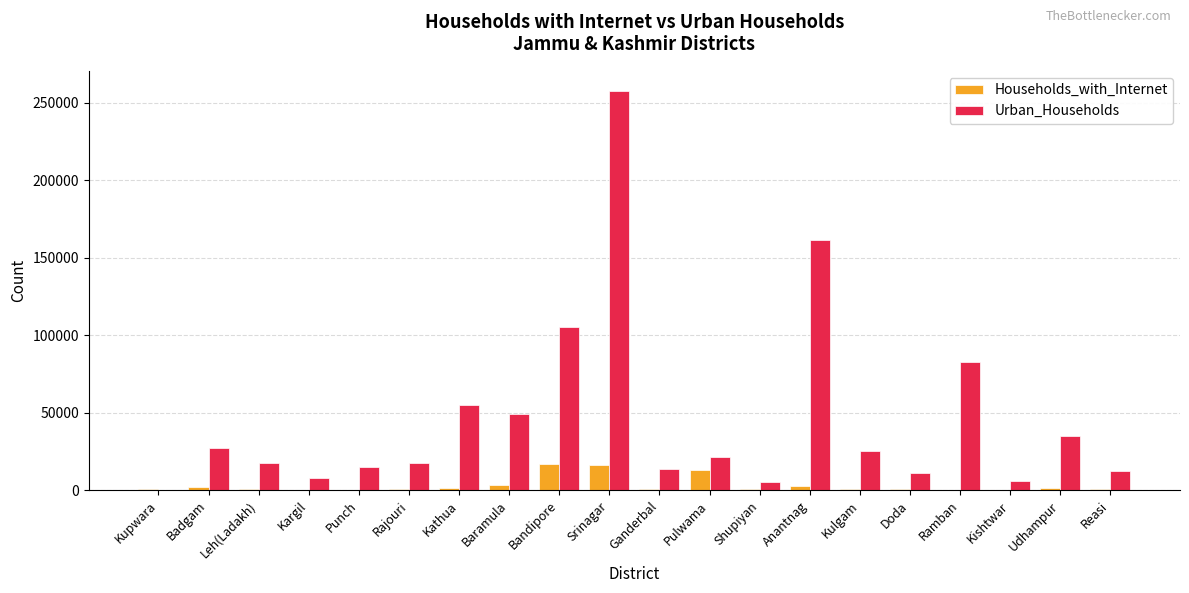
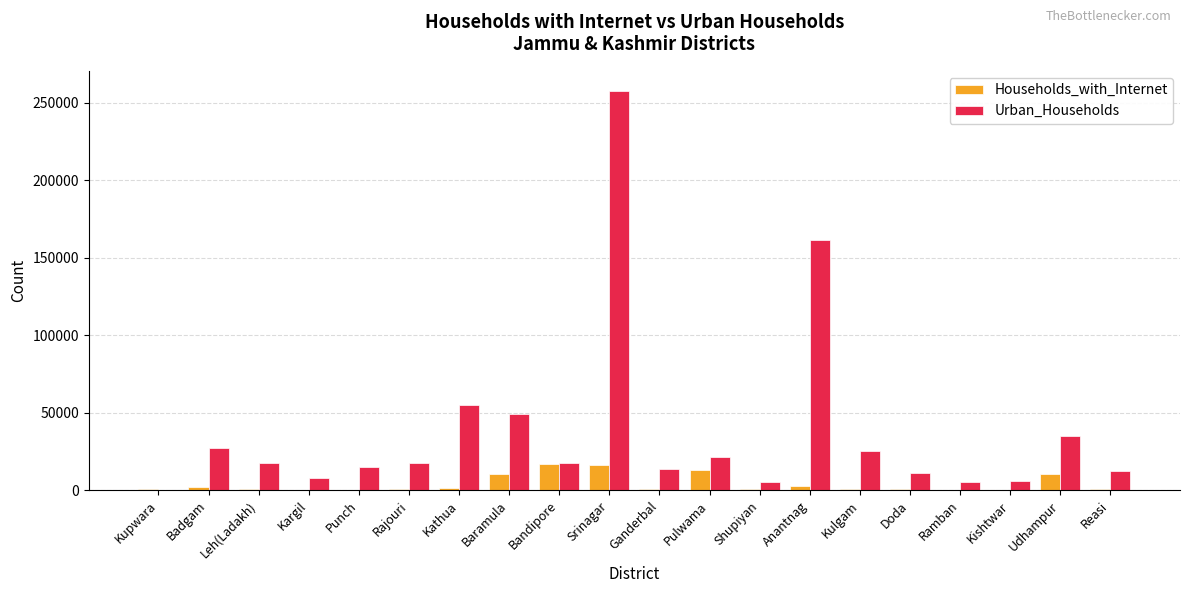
  {
    "Households_with_Internet": {
      "Badgam": 2000,
-     "Baramula": 4000,
+     "Baramula": 10000,
      "Bandipore": 17000,
      "Srinagar": 16000,
      "Pulwama": 13000,
      "Anantnag": 3000,
-     "Udhampur": 1000
+     "Udhampur": 11000
    },
    "Urban_Households": {
      "Kupwara": 0,
      "Badgam": 27000,
      "Leh(Ladakh)": 17000,
      "Kargil": 8000,
      "Punch": 15000,
      "Rajouri": 18000,
      "Kathua": 55000,
      "Baramula": 49000,
-     "Bandipore": 105000,
+     "Bandipore": 18000,
      "Srinagar": 258000,
      "Ganderbal": 14000,
      "Pulwama": 22000,
      "Shupiyan": 5000,
      "Anantnag": 161000,
      "Kulgam": 25000,
      "Doda": 11000,
-     "Ramban": 83000,
+     "Ramban": 5000,
      "Kishtwar": 6000,
      "Udhampur": 35000,
      "Reasi": 12000
    }
  }
